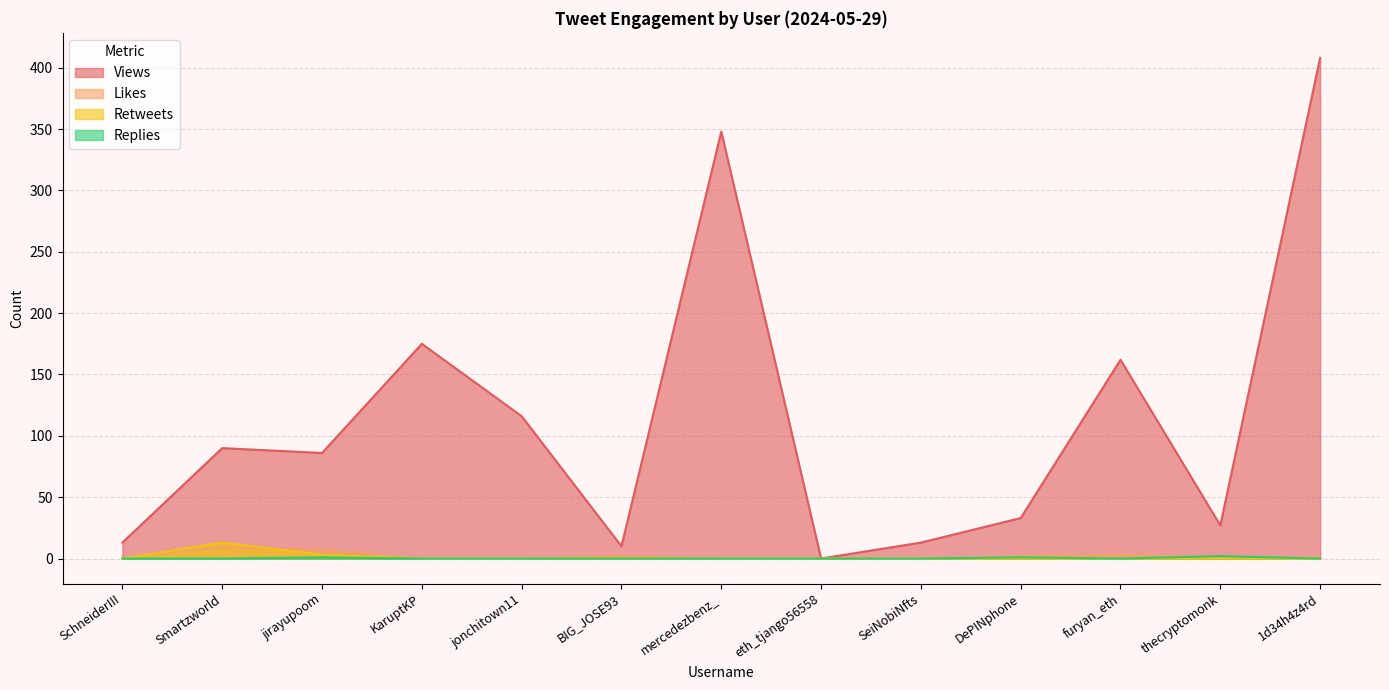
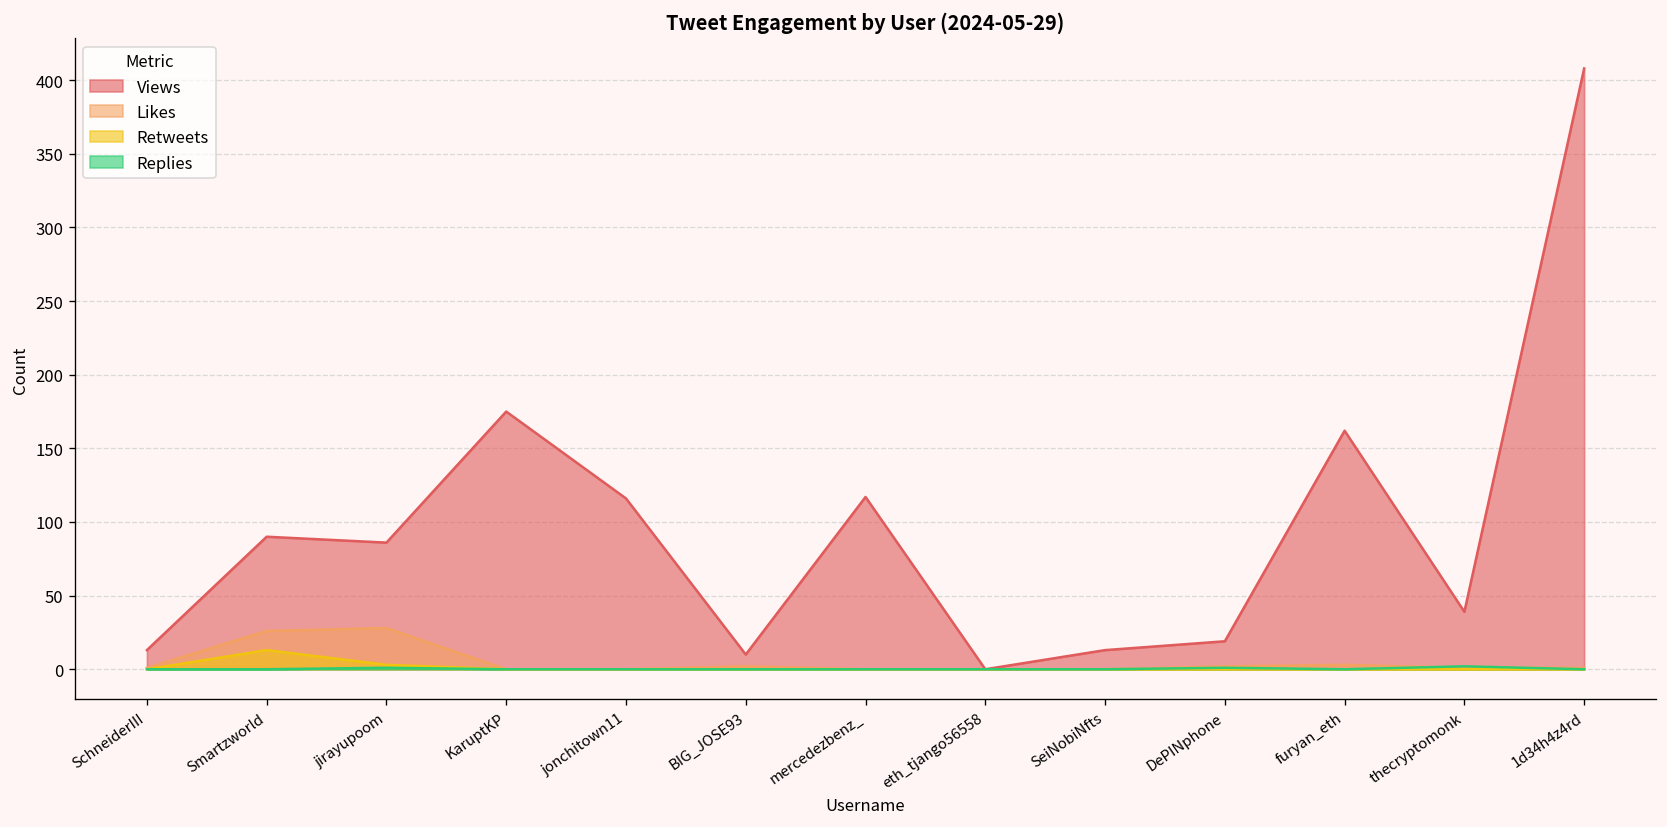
  {
    "Views": {
      "SchneiderIII": 13,
      "Smartzworld": 90,
      "jirayupoom": 86,
      "KaruptKP": 175,
      "jonchitown11": 116,
      "BIG_JOSE93": 10,
-     "mercedezbenz_": 348,
+     "mercedezbenz_": 117,
      "SeiNobiNfts": 13,
-     "DePINphone": 33,
+     "DePINphone": 19,
      "furyan_eth": 162,
-     "thecryptomonk": 27,
+     "thecryptomonk": 39,
      "1d34h4z4rd": 408
    },
    "Likes": {
-     "Smartzworld": 9,
-     "jirayupoom": 7,
+     "Smartzworld": 26,
+     "jirayupoom": 28,
      "furyan_eth": 3
    },
    "Retweets": {
      "Smartzworld": 13
    },
    "Replies": {
      "Smartzworld": 0
    }
  }
